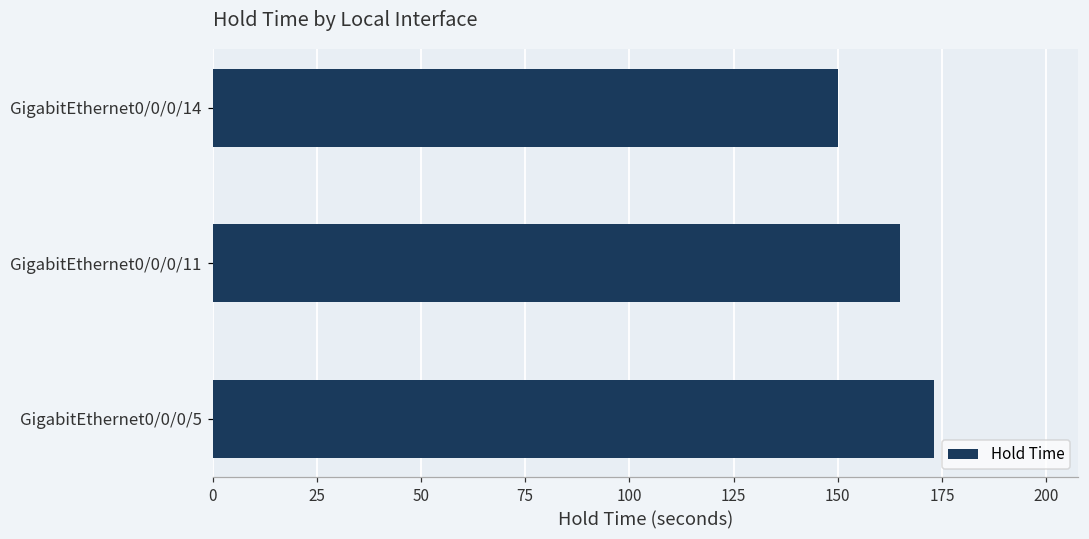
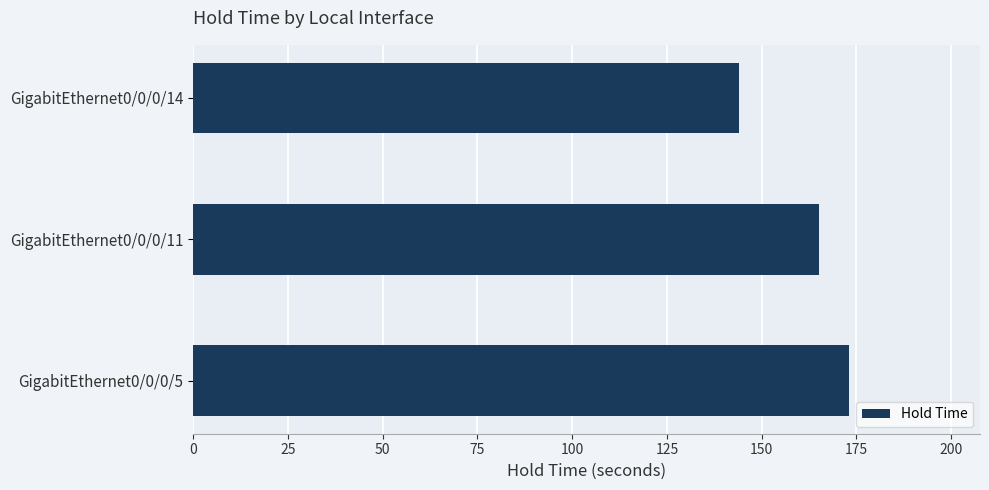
  {
-   "GigabitEthernet0/0/0/14": 150,
+   "GigabitEthernet0/0/0/14": 144,
    "GigabitEthernet0/0/0/11": 165,
    "GigabitEthernet0/0/0/5": 173
  }
